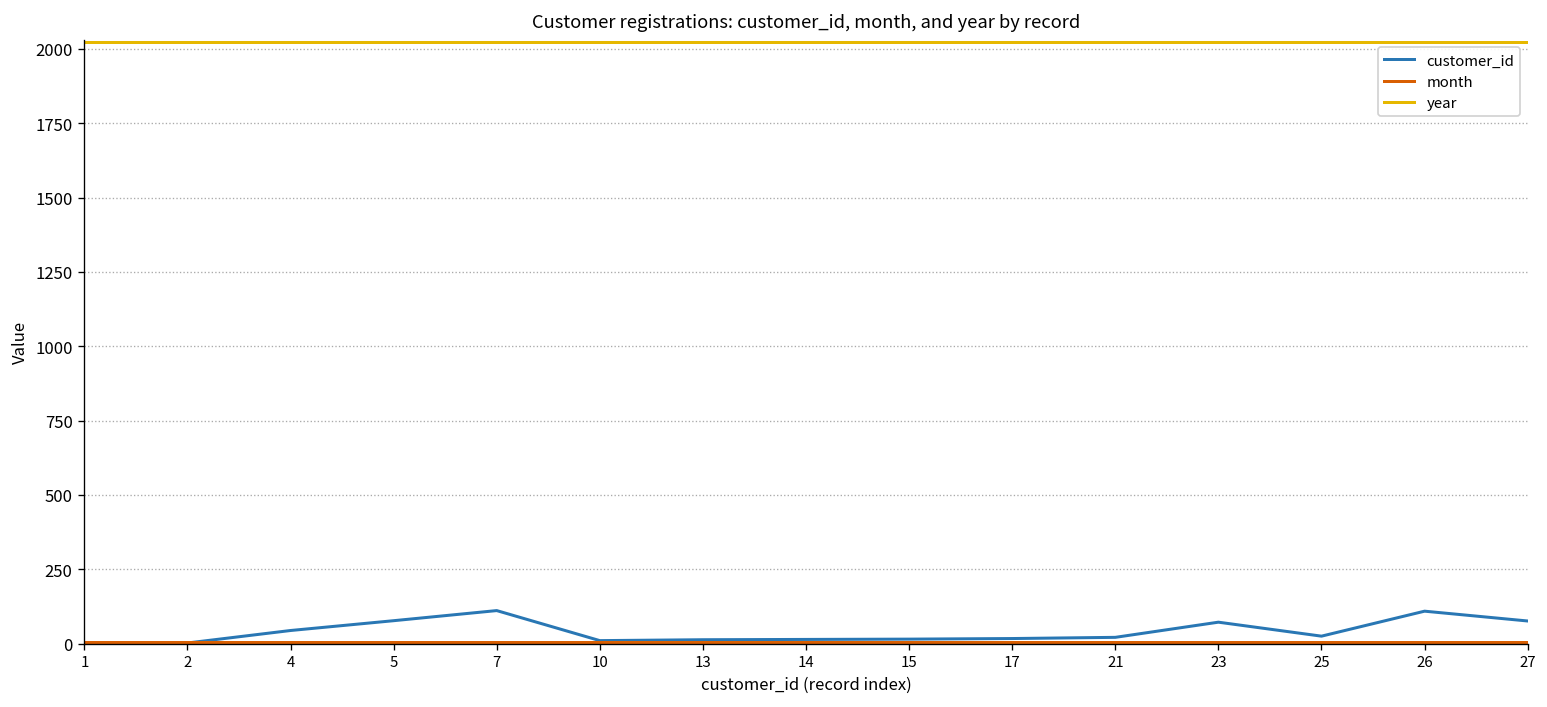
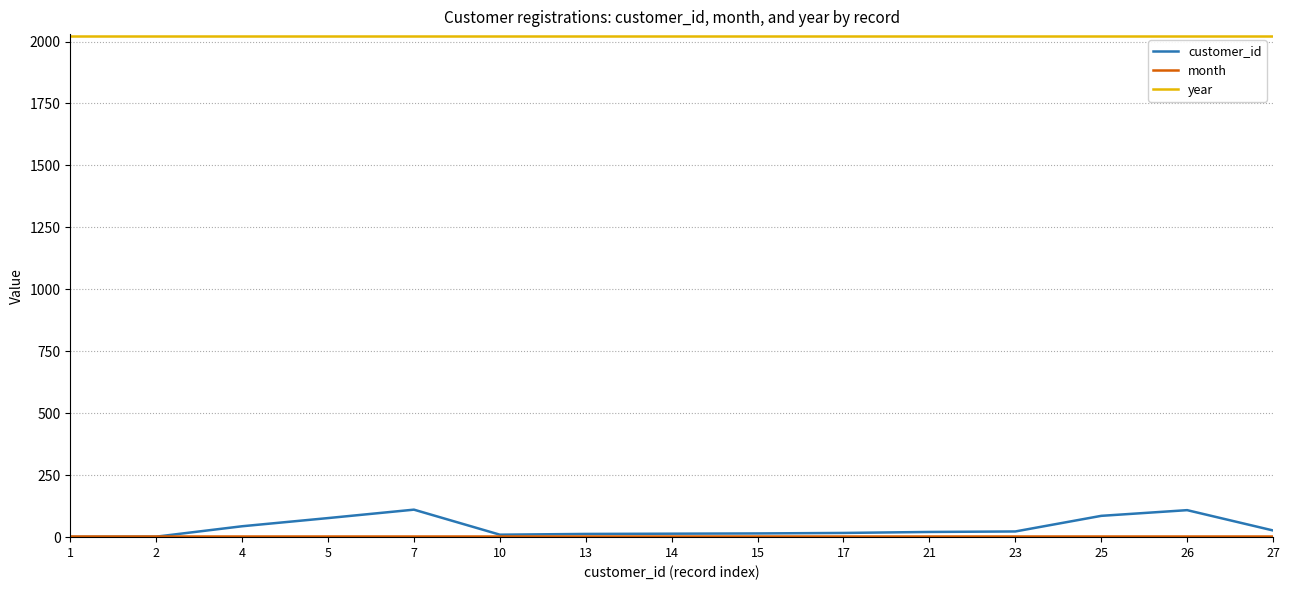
  {
    "customer_id": {
      "4": 40,
      "5": 80,
      "7": 110,
      "17": 20,
      "21": 20,
-     "23": 70,
-     "25": 30,
+     "23": 20,
+     "25": 90,
      "26": 110,
-     "27": 80
+     "27": 30
    },
    "month": {
      "4": 10,
      "5": 10,
      "7": 10,
      "17": 10,
      "21": 10,
      "23": 10,
      "25": 10,
      "26": 10,
      "27": 10
    },
    "year": {
      "1": 2020,
      "2": 2020,
      "4": 2020,
      "5": 2020,
      "7": 2020,
      "10": 2020,
      "13": 2020,
      "14": 2020,
      "15": 2020,
      "17": 2020,
      "21": 2020,
      "23": 2020,
      "25": 2020,
      "26": 2020,
      "27": 2020
    }
  }
